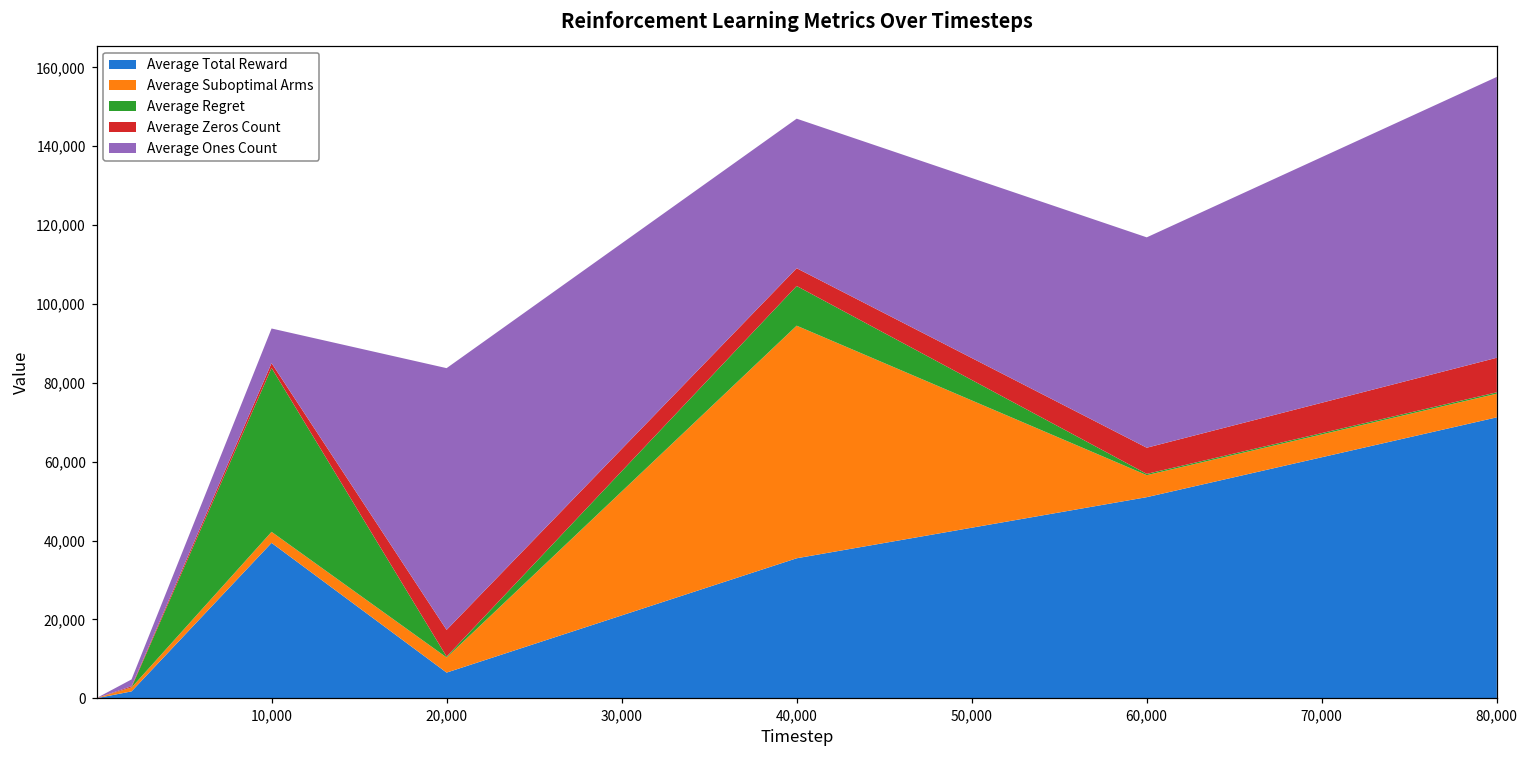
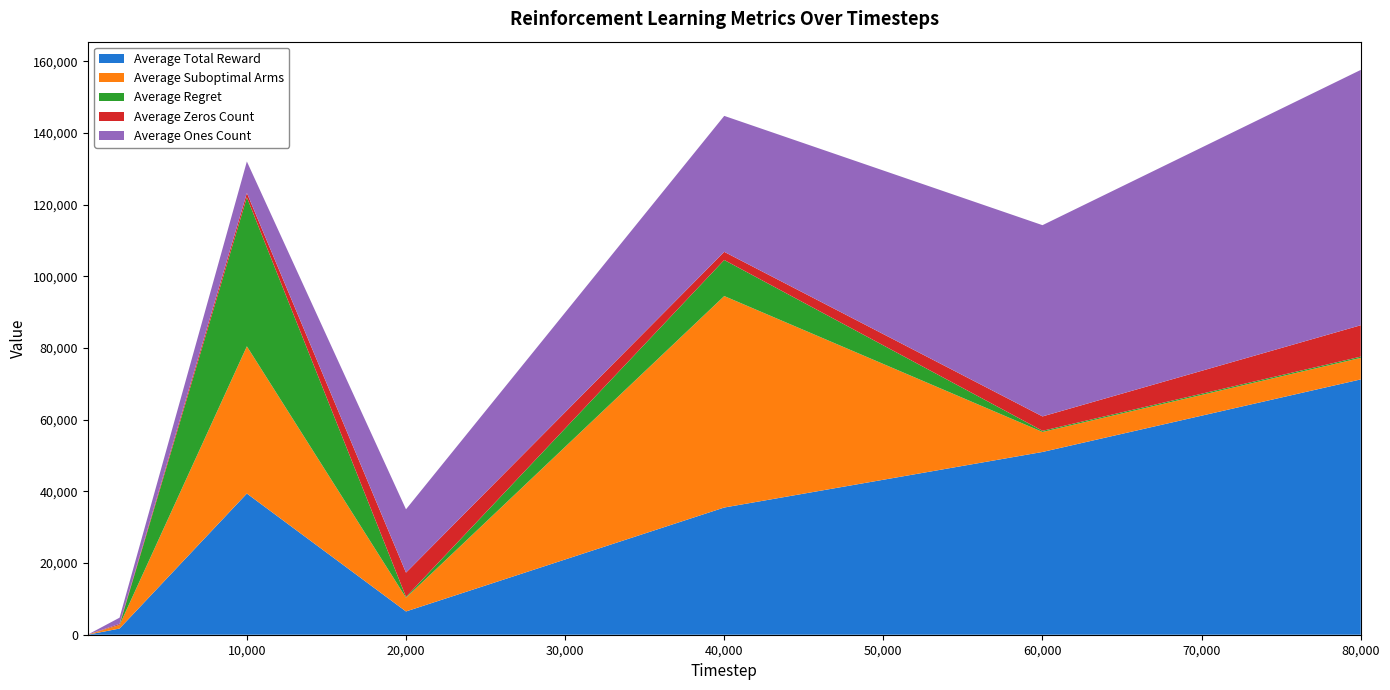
  {
    "Average Suboptimal Arms": {
-     "10,000": "3,000"
+     "10,000": "41,000"
    },
    "Average Zeros Count": {
-     "40,000": "5,000",
-     "60,000": "7,000"
+     "40,000": "2,000",
+     "60,000": "4,000"
    },
    "Average Ones Count": {
      "10,000": "9,000",
-     "20,000": "66,000",
+     "20,000": "18,000",
      "40,000": "38,000",
      "60,000": "53,000",
      "80,000": "71,000"
    }
  }
